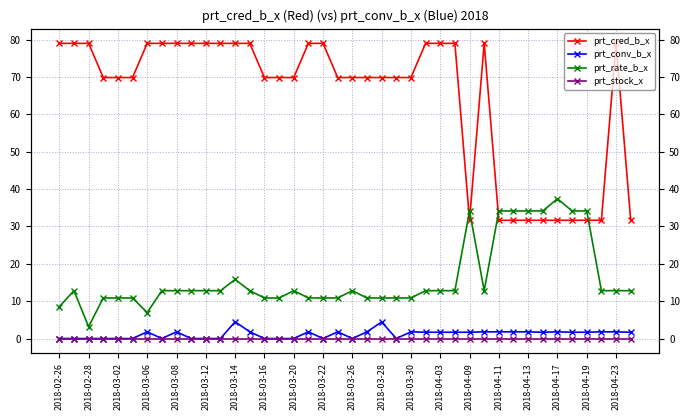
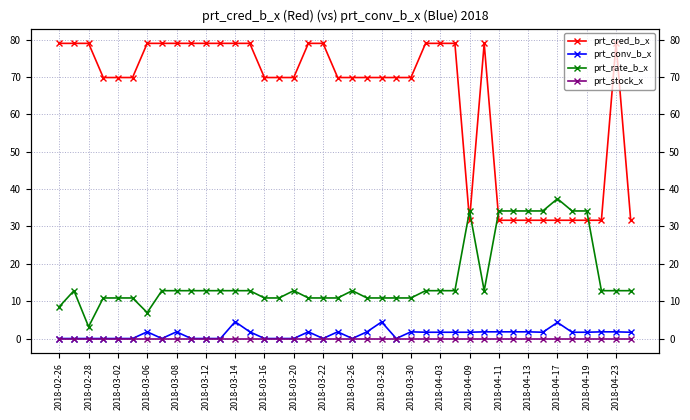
  {
    "prt_cred_b_x": {
      "2018-02-26": 79,
      "2018-02-28": 79,
      "2018-03-02": 70,
      "2018-03-06": 79,
      "2018-03-08": 79,
      "2018-03-12": 79,
      "2018-03-14": 79,
      "2018-03-16": 70,
      "2018-03-20": 70,
      "2018-03-22": 79,
      "2018-03-26": 70,
      "2018-03-28": 70,
      "2018-03-30": 70,
      "2018-04-03": 79,
      "2018-04-09": 32,
      "2018-04-11": 32,
      "2018-04-13": 32,
      "2018-04-17": 32,
      "2018-04-19": 32
    },
    "prt_conv_b_x": {
      "2018-03-06": 2,
      "2018-03-08": 2,
      "2018-03-14": 5,
      "2018-03-28": 4,
      "2018-03-30": 2,
      "2018-04-03": 2,
      "2018-04-09": 2,
      "2018-04-11": 2,
      "2018-04-13": 2,
-     "2018-04-17": 2,
+     "2018-04-17": 4,
      "2018-04-19": 2,
      "2018-04-23": 2
    },
    "prt_rate_b_x": {
      "2018-02-26": 9,
      "2018-02-28": 3,
      "2018-03-02": 11,
      "2018-03-06": 7,
      "2018-03-08": 13,
      "2018-03-12": 13,
-     "2018-03-14": 16,
+     "2018-03-14": 13,
      "2018-03-16": 11,
      "2018-03-20": 13,
      "2018-03-22": 11,
      "2018-03-26": 13,
      "2018-03-28": 11,
      "2018-03-30": 11,
      "2018-04-03": 13,
      "2018-04-09": 34,
      "2018-04-11": 34,
      "2018-04-13": 34,
      "2018-04-17": 37,
      "2018-04-19": 34,
      "2018-04-23": 13
    },
    "prt_stock_x": {
      "2018-03-06": 0,
      "2018-03-08": 0,
      "2018-03-14": 0,
      "2018-03-28": 0,
      "2018-03-30": 0,
      "2018-04-03": 0,
      "2018-04-09": 0,
      "2018-04-11": 0,
      "2018-04-13": 0,
      "2018-04-17": 0,
      "2018-04-19": 0,
      "2018-04-23": 0
    }
  }
